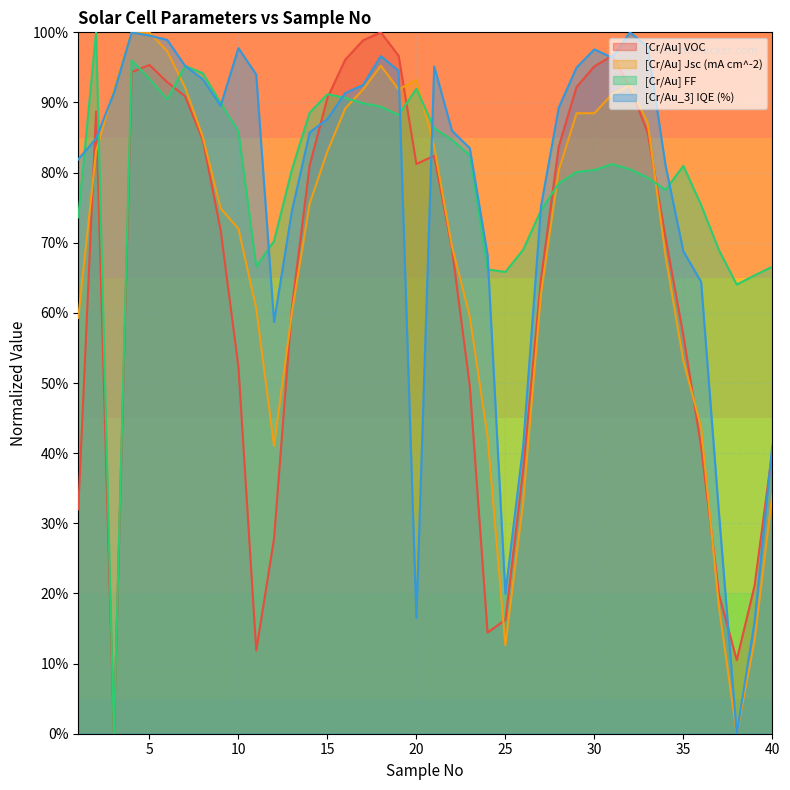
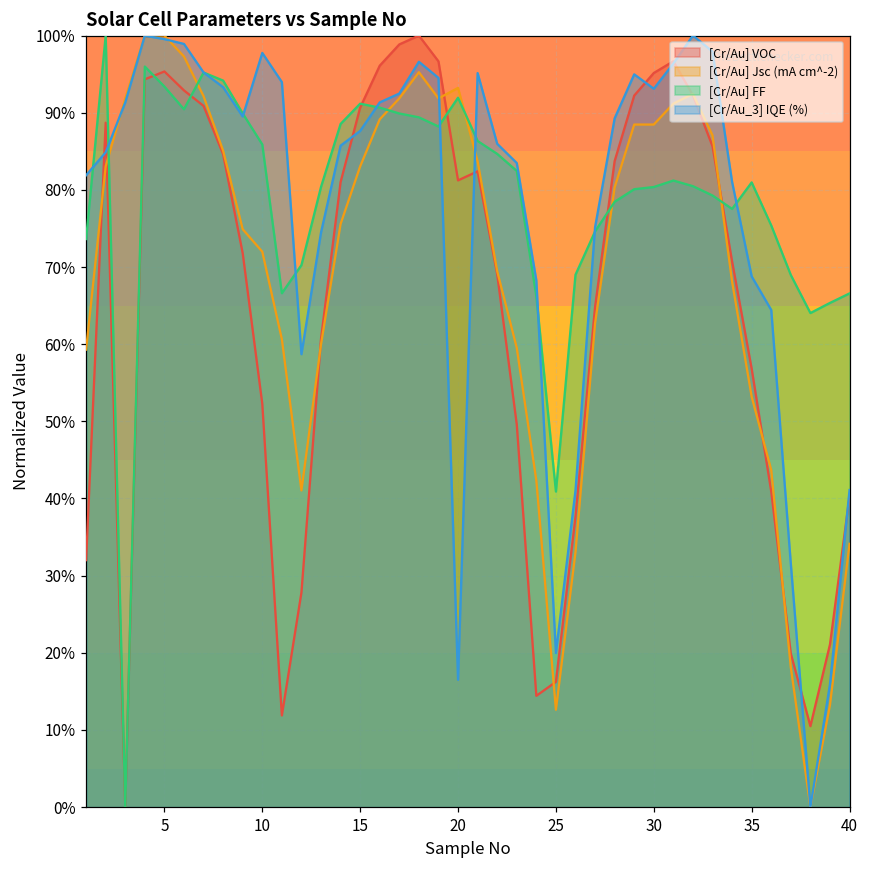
  {
    "[Cr/Au] FF": {
      "5": "93%",
      "10": "86%",
      "15": "91%",
      "20": "92%",
-     "25": "66%",
+     "25": "41%",
      "30": "80%",
      "35": "81%",
      "40": "67%"
    },
    "[Cr/Au_3] IQE (%)": {
      "5": "100%",
      "10": "98%",
      "15": "88%",
      "20": "16%",
      "25": "20%",
-     "30": "98%",
+     "30": "93%",
      "35": "69%",
      "40": "41%"
    }
  }
